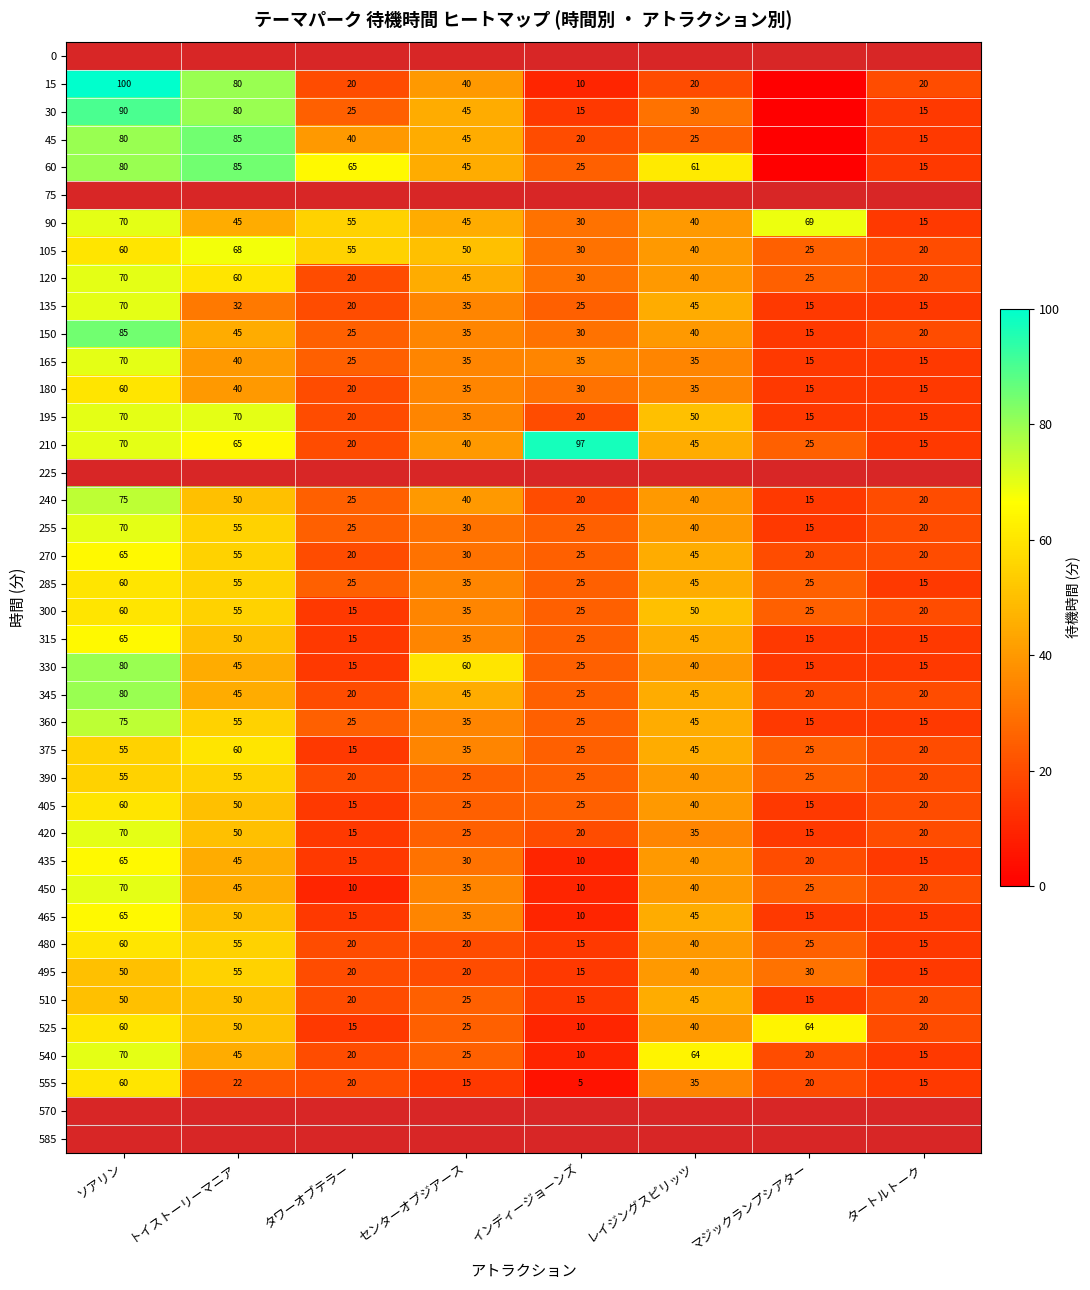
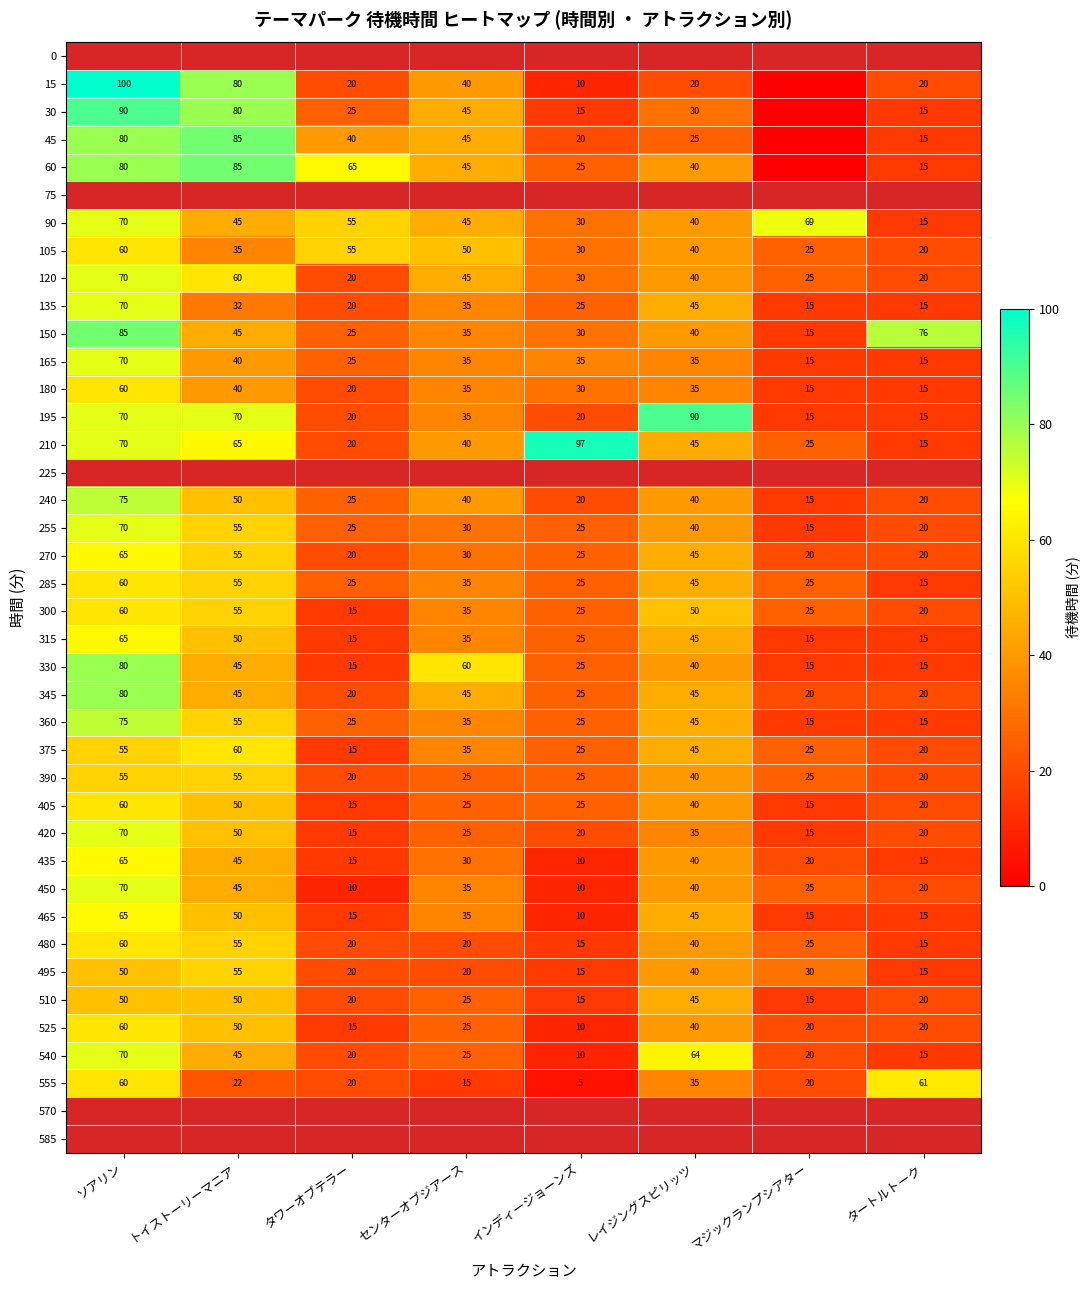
  {
    "60": {
      "ソアリン": 80,
      "トイストーリーマニア": 85,
      "タワーオブテラー": 65,
      "センターオブジアース": 45,
      "インディージョーンズ": 25,
-     "レイジングスピリッツ": 61,
+     "レイジングスピリッツ": 40,
      "タートルトーク": 15
    },
    "105": {
      "ソアリン": 60,
-     "トイストーリーマニア": 68,
+     "トイストーリーマニア": 35,
      "タワーオブテラー": 55,
      "センターオブジアース": 50,
      "インディージョーンズ": 30,
      "レイジングスピリッツ": 40,
      "マジックランプシアター": 25,
      "タートルトーク": 20
    },
    "150": {
      "ソアリン": 85,
      "トイストーリーマニア": 45,
      "タワーオブテラー": 25,
      "センターオブジアース": 35,
      "インディージョーンズ": 30,
      "レイジングスピリッツ": 40,
      "マジックランプシアター": 15,
-     "タートルトーク": 20
+     "タートルトーク": 76
    },
    "195": {
      "ソアリン": 70,
      "トイストーリーマニア": 70,
      "タワーオブテラー": 20,
      "センターオブジアース": 35,
      "インディージョーンズ": 20,
-     "レイジングスピリッツ": 50,
+     "レイジングスピリッツ": 90,
      "マジックランプシアター": 15,
      "タートルトーク": 15
    },
    "525": {
      "ソアリン": 60,
      "トイストーリーマニア": 50,
      "タワーオブテラー": 15,
      "センターオブジアース": 25,
      "インディージョーンズ": 10,
      "レイジングスピリッツ": 40,
-     "マジックランプシアター": 64,
+     "マジックランプシアター": 20,
      "タートルトーク": 20
    },
    "555": {
      "ソアリン": 60,
      "トイストーリーマニア": 22,
      "タワーオブテラー": 20,
      "センターオブジアース": 15,
      "インディージョーンズ": 5,
      "レイジングスピリッツ": 35,
      "マジックランプシアター": 20,
-     "タートルトーク": 15
+     "タートルトーク": 61
    }
  }
